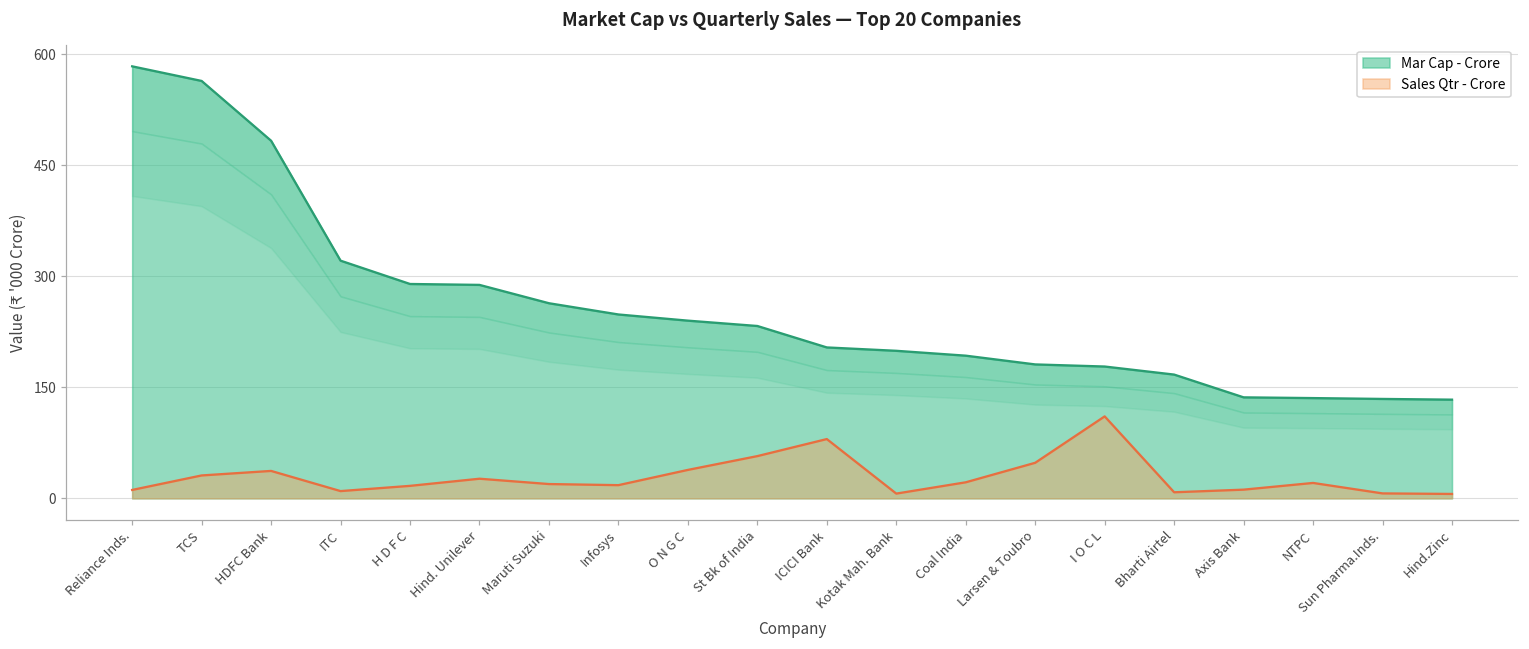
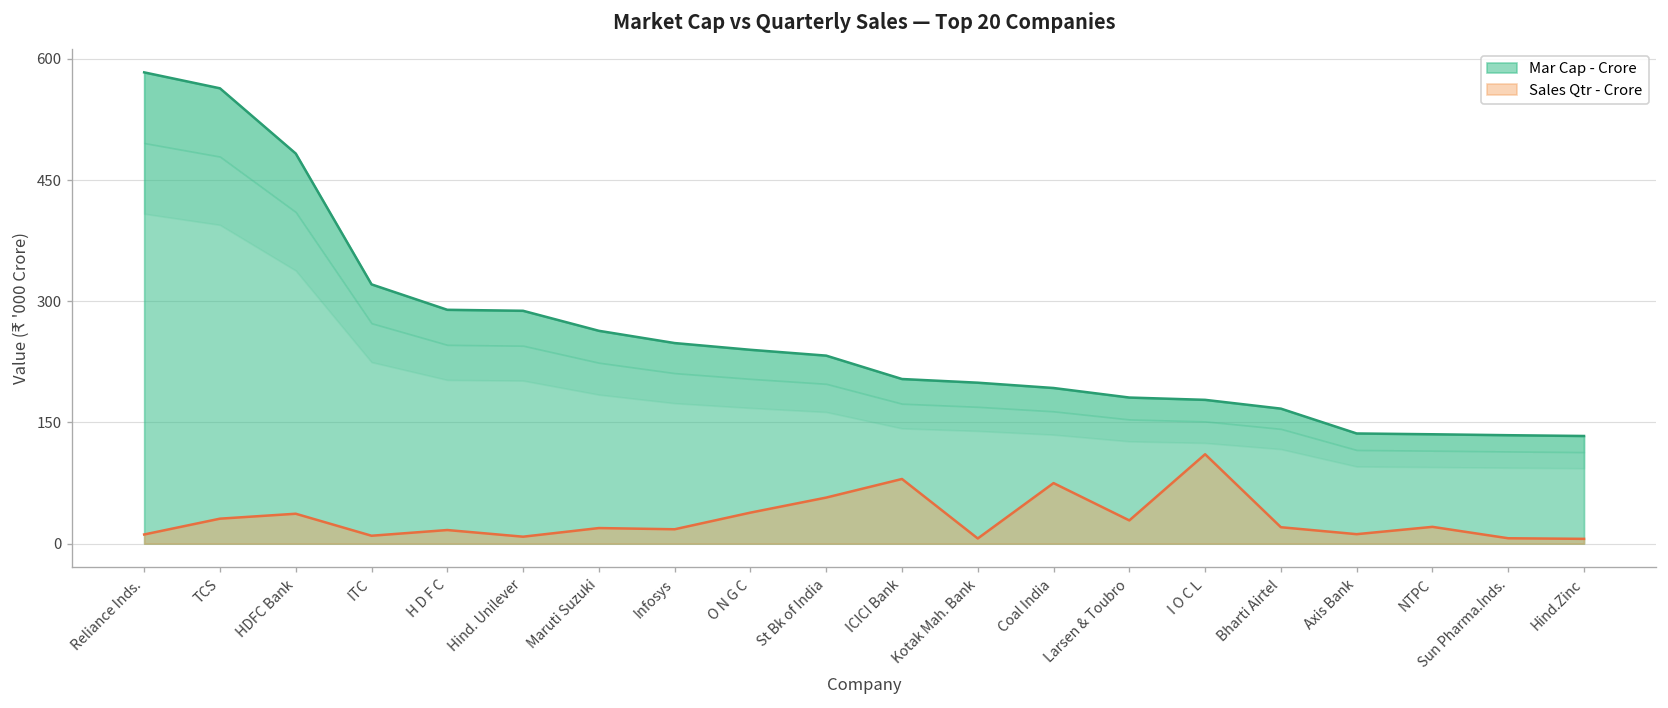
  {
    "Sales Qtr - Crore": {
      "Reliance Inds.": 10,
      "TCS": 30,
      "HDFC Bank": 40,
      "ITC": 10,
      "H D F C": 20,
-     "Hind. Unilever": 30,
+     "Hind. Unilever": 10,
      "Maruti Suzuki": 20,
      "Infosys": 20,
      "O N G C": 40,
      "St Bk of India": 60,
      "ICICI Bank": 80,
      "Kotak Mah. Bank": 10,
-     "Coal India": 20,
-     "Larsen & Toubro": 50,
+     "Coal India": 70,
+     "Larsen & Toubro": 30,
      "I O C L": 110,
-     "Bharti Airtel": 10,
+     "Bharti Airtel": 20,
      "Axis Bank": 10,
      "NTPC": 20,
      "Sun Pharma.Inds.": 10,
      "Hind.Zinc": 10
    }
  }
